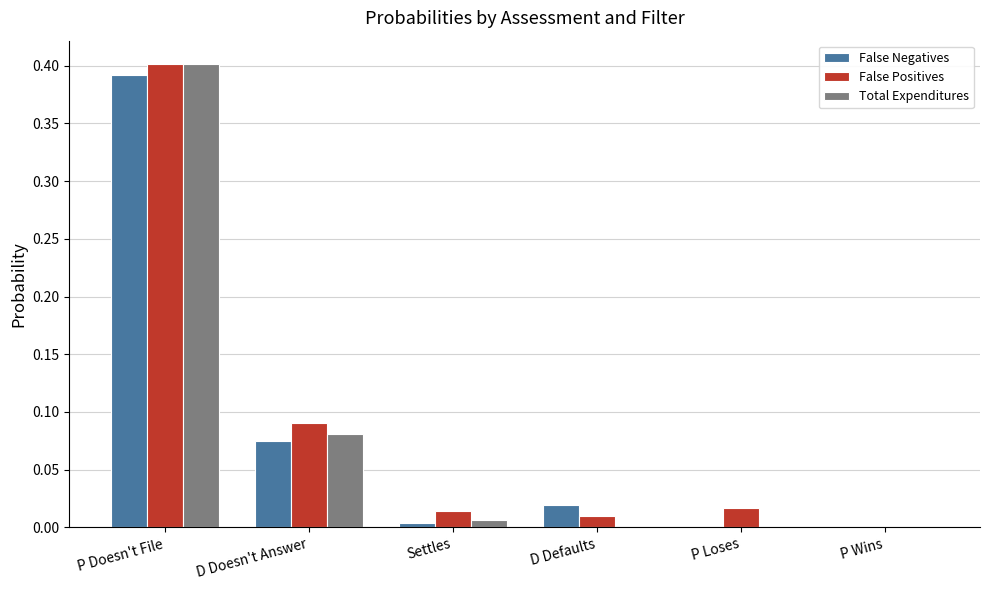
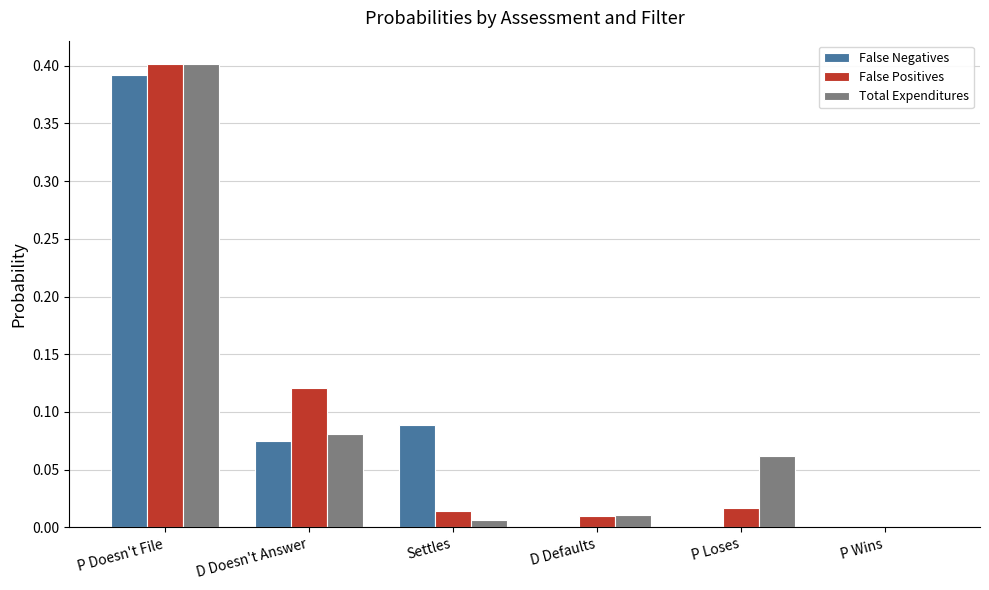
  {
    "False Negatives": {
      "P Doesn't File": 0.392,
      "D Doesn't Answer": 0.074,
-     "Settles": 0.004,
-     "D Defaults": 0.020
+     "Settles": 0.089,
+     "D Defaults": 0.000
    },
    "False Positives": {
      "P Doesn't File": 0.402,
-     "D Doesn't Answer": 0.091,
+     "D Doesn't Answer": 0.121,
      "Settles": 0.014,
      "D Defaults": 0.010,
      "P Loses": 0.017
    },
    "Total Expenditures": {
      "P Doesn't File": 0.402,
      "D Doesn't Answer": 0.081,
      "Settles": 0.007,
-     "D Defaults": 0.000,
-     "P Loses": 0.000
+     "D Defaults": 0.011,
+     "P Loses": 0.062
    }
  }
